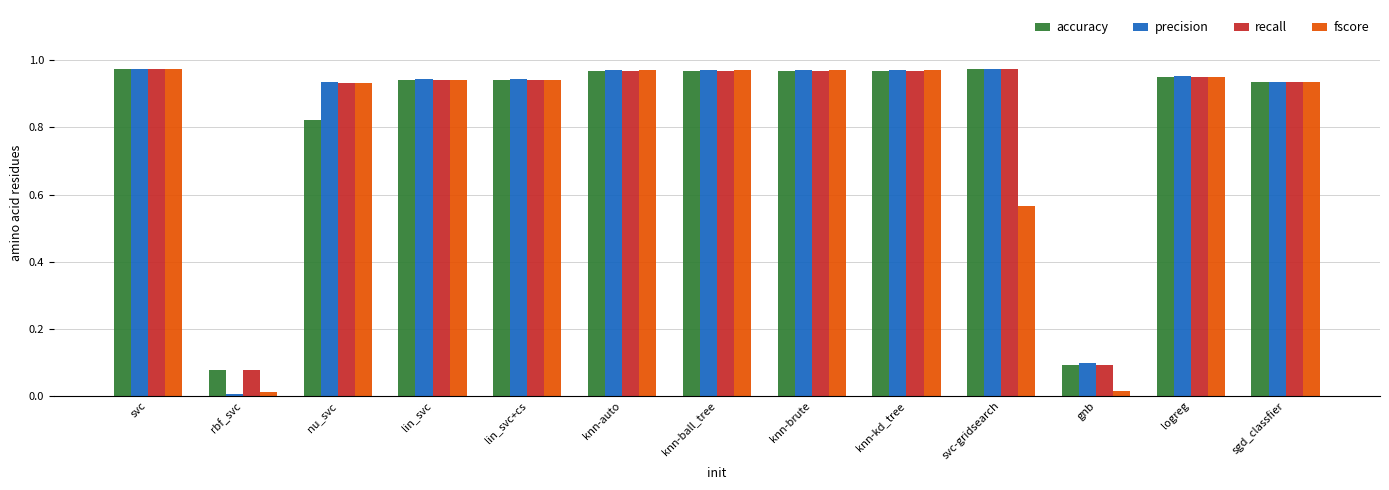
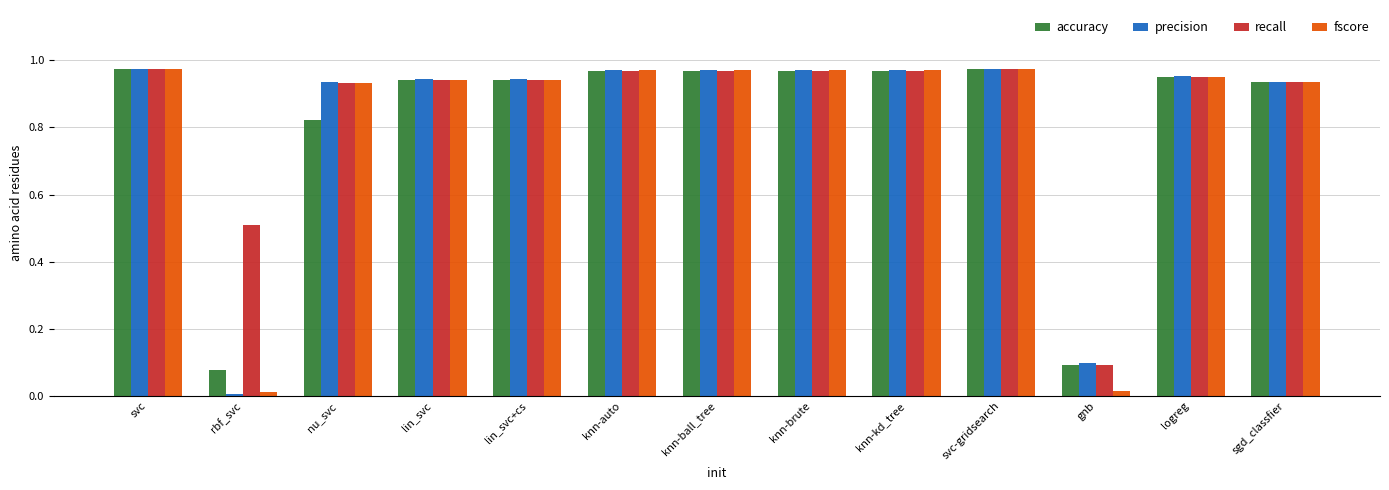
  {
    "accuracy": {
      "svc": 0.97,
      "rbf_svc": 0.08,
      "nu_svc": 0.82,
      "lin_svc": 0.94,
      "lin_svc+cs": 0.94,
      "knn-auto": 0.97,
      "knn-ball_tree": 0.97,
      "knn-brute": 0.97,
      "knn-kd_tree": 0.97,
      "svc-gridsearch": 0.97,
      "gnb": 0.09,
      "logreg": 0.95,
      "sgd_classfier": 0.93
    },
    "precision": {
      "svc": 0.98,
      "nu_svc": 0.94,
      "lin_svc": 0.95,
      "lin_svc+cs": 0.95,
      "knn-auto": 0.97,
      "knn-ball_tree": 0.97,
      "knn-brute": 0.97,
      "knn-kd_tree": 0.97,
      "svc-gridsearch": 0.97,
      "gnb": 0.10,
      "logreg": 0.95,
      "sgd_classfier": 0.94
    },
    "recall": {
      "svc": 0.97,
-     "rbf_svc": 0.08,
+     "rbf_svc": 0.51,
      "nu_svc": 0.93,
      "lin_svc": 0.94,
      "lin_svc+cs": 0.94,
      "knn-auto": 0.97,
      "knn-ball_tree": 0.97,
      "knn-brute": 0.97,
      "knn-kd_tree": 0.97,
      "svc-gridsearch": 0.97,
      "gnb": 0.09,
      "logreg": 0.95,
      "sgd_classfier": 0.93
    },
    "fscore": {
      "svc": 0.97,
      "rbf_svc": 0.01,
      "nu_svc": 0.93,
      "lin_svc": 0.94,
      "lin_svc+cs": 0.94,
      "knn-auto": 0.97,
      "knn-ball_tree": 0.97,
      "knn-brute": 0.97,
      "knn-kd_tree": 0.97,
-     "svc-gridsearch": 0.57,
+     "svc-gridsearch": 0.97,
      "gnb": 0.02,
      "logreg": 0.95,
      "sgd_classfier": 0.93
    }
  }
